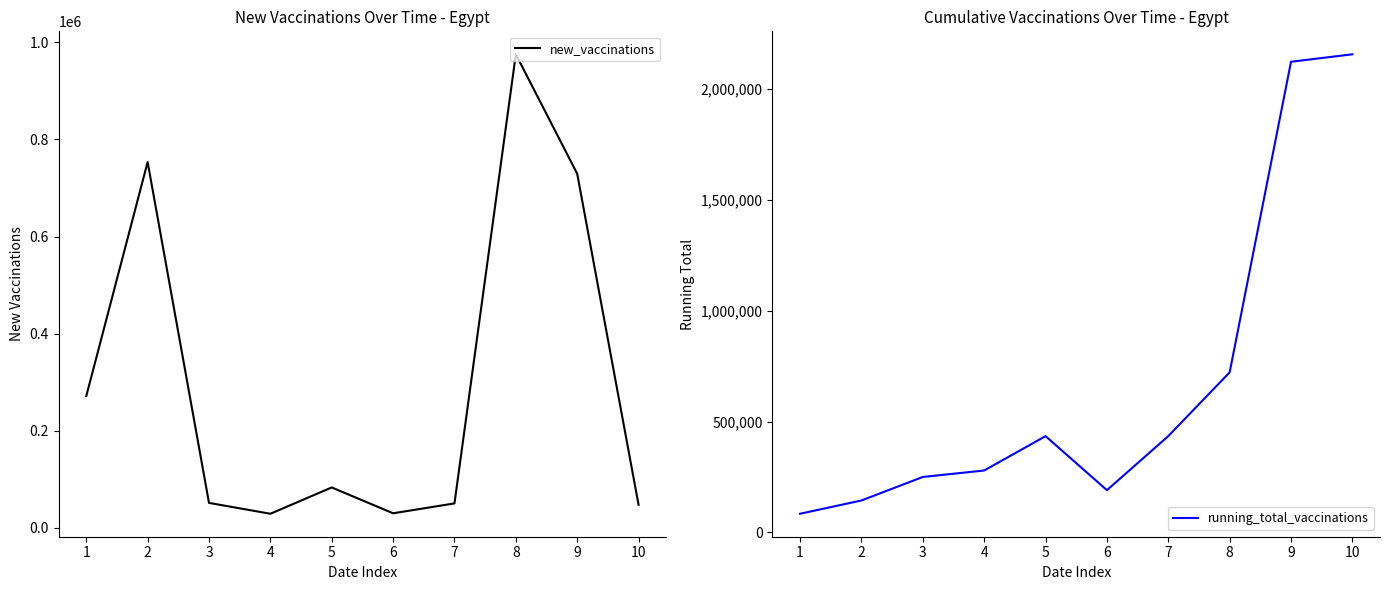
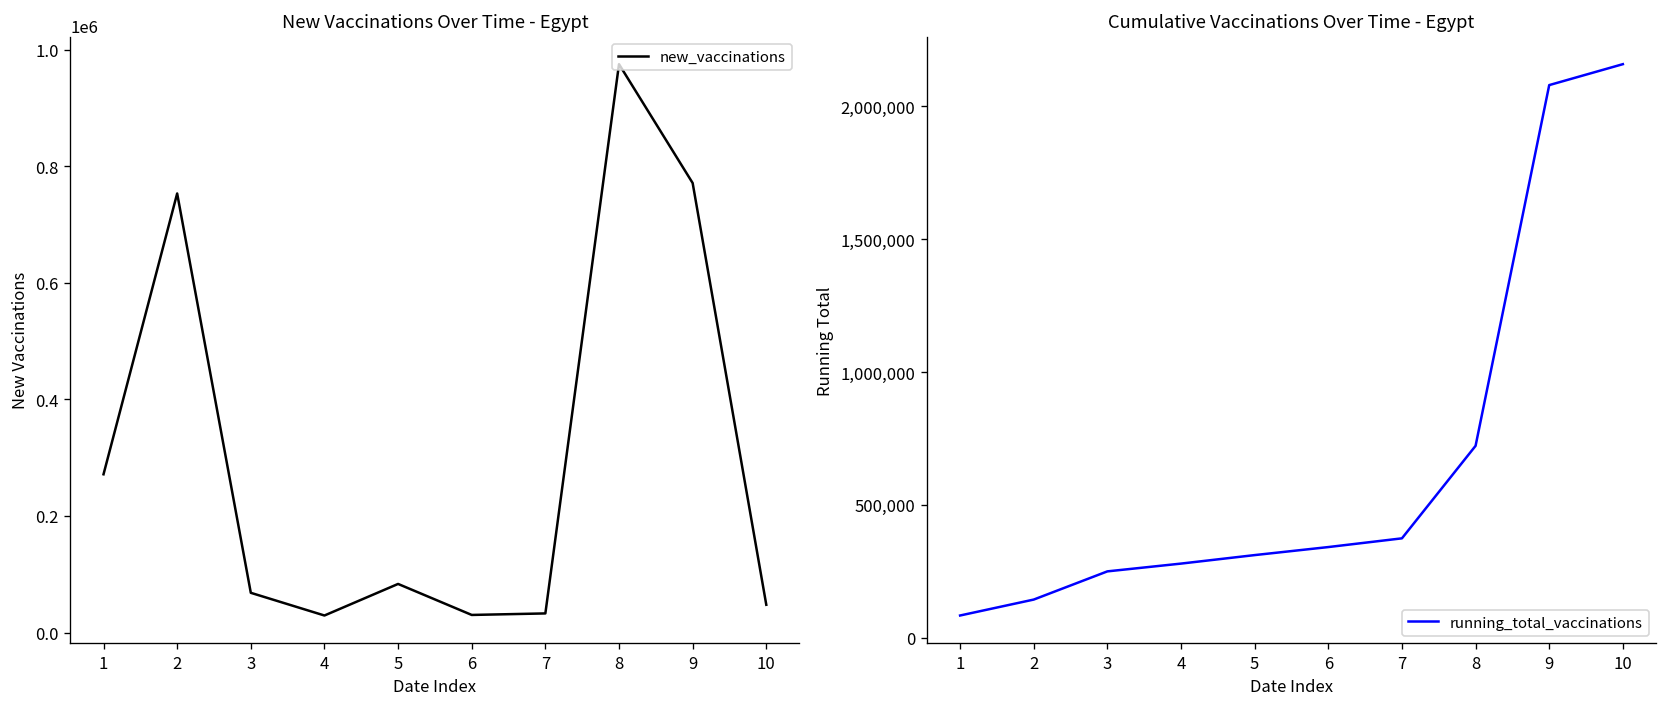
  {
    "New Vaccinations Over Time - Egypt": {
      "1": "270000",
      "2": "750000",
-     "3": "50000",
+     "3": "70000",
      "4": "30000",
      "5": "80000",
      "6": "30000",
-     "7": "50000",
-     "9": "730000",
+     "7": "30000",
+     "9": "770000",
      "10": "50000"
    },
    "Cumulative Vaccinations Over Time - Egypt": {
      "1": "80,000",
      "2": "140,000",
      "3": "250,000",
      "4": "280,000",
-     "5": "430,000",
-     "6": "190,000",
-     "7": "430,000",
+     "5": "310,000",
+     "6": "340,000",
+     "7": "370,000",
      "8": "720,000",
-     "9": "2,120,000",
+     "9": "2,080,000",
      "10": "2,160,000"
    }
  }
